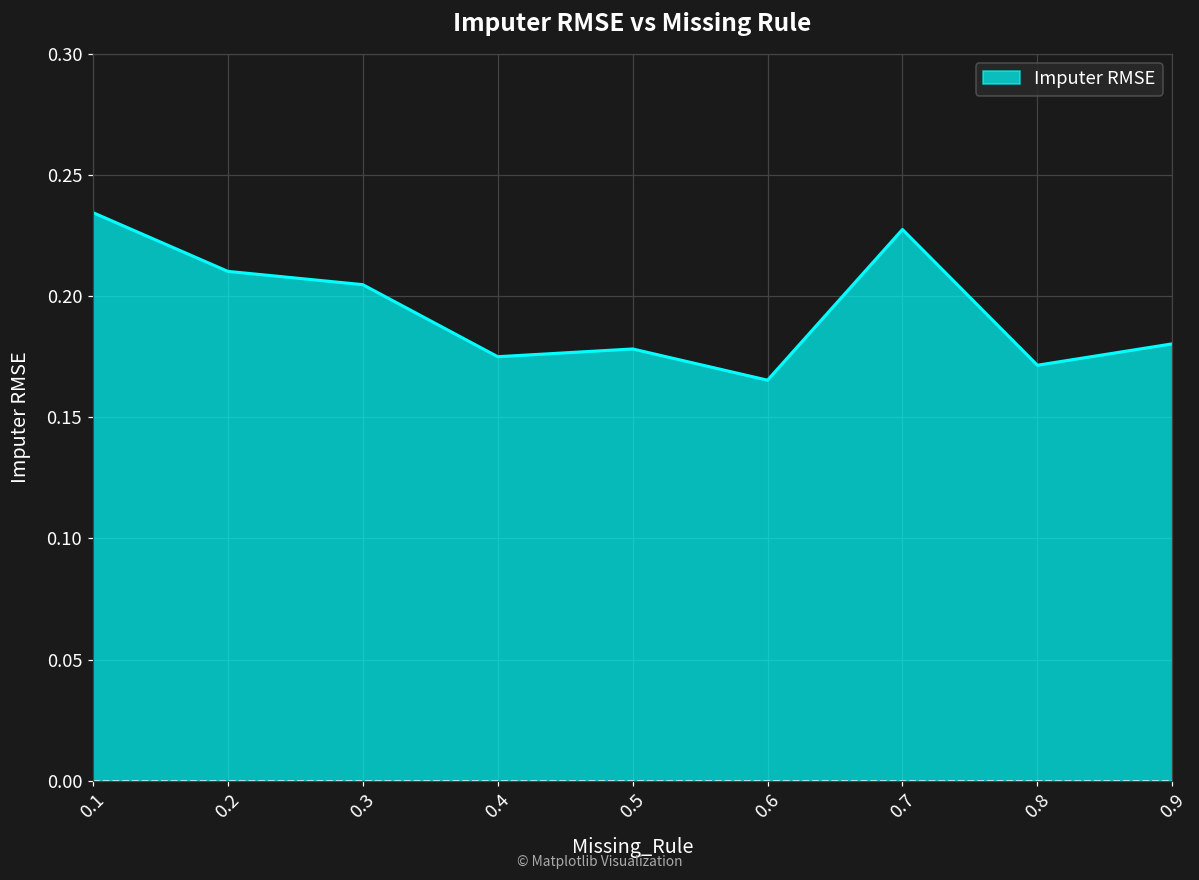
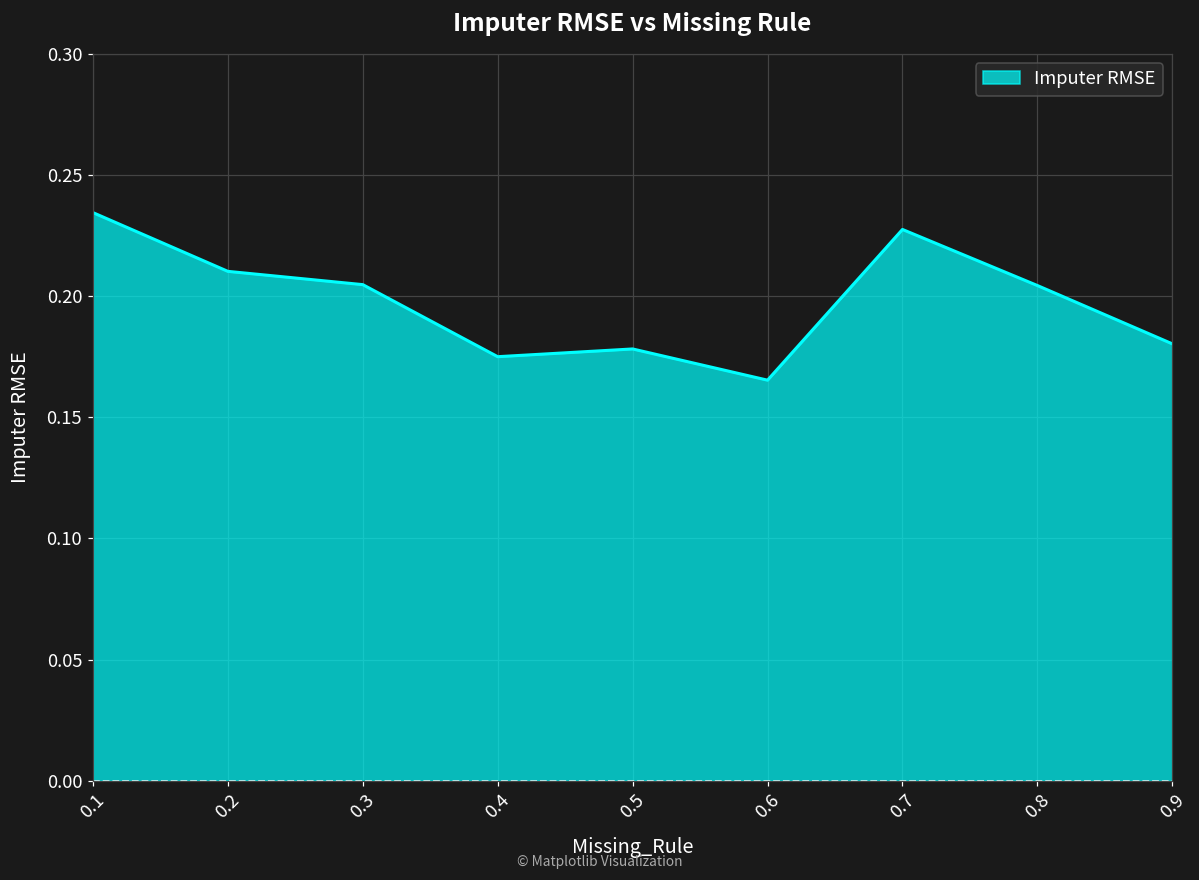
  {
    "0.1": 0.234,
    "0.2": 0.210,
    "0.3": 0.205,
    "0.4": 0.175,
    "0.5": 0.178,
    "0.6": 0.165,
    "0.7": 0.227,
-   "0.8": 0.171,
+   "0.8": 0.204,
    "0.9": 0.180
  }
